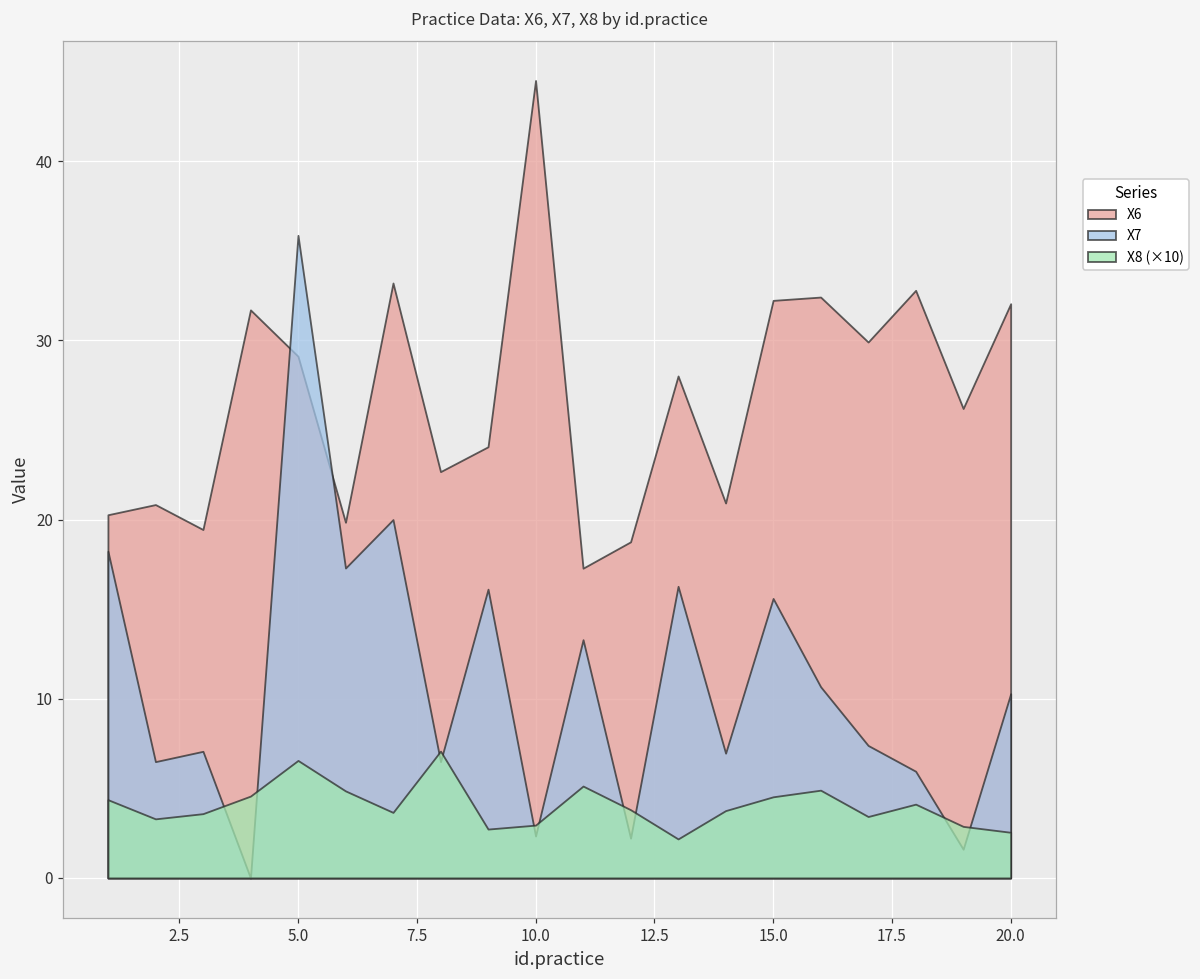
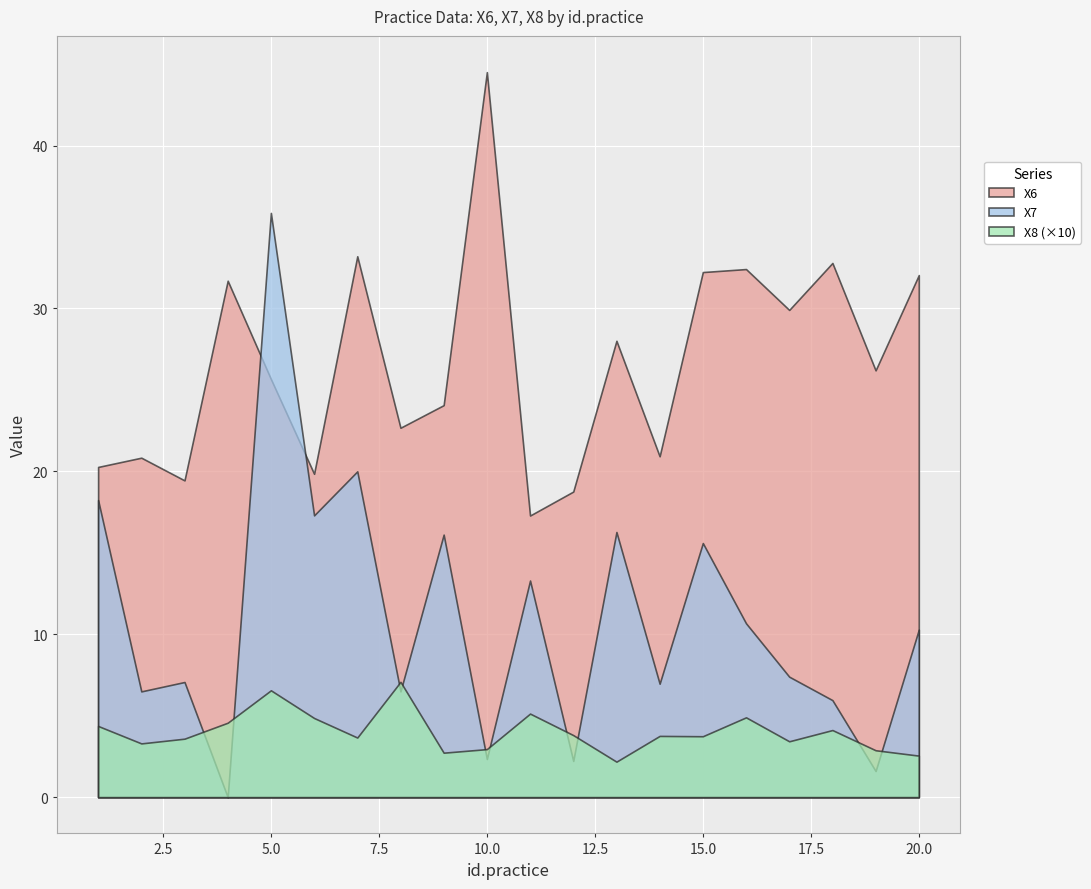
  {
    "X6": {
-     "5.0": 29.1,
+     "5.0": 25.7,
      "10.0": 44.5,
      "15.0": 32.2,
      "20.0": 32.0
    },
    "X7": {
      "5.0": 35.9,
      "10.0": 2.3,
      "15.0": 15.6,
      "20.0": 10.3
    },
    "X8 (×10)": {
      "5.0": 6.6,
      "10.0": 2.9,
-     "15.0": 4.5,
+     "15.0": 3.7,
      "20.0": 2.6
    }
  }
